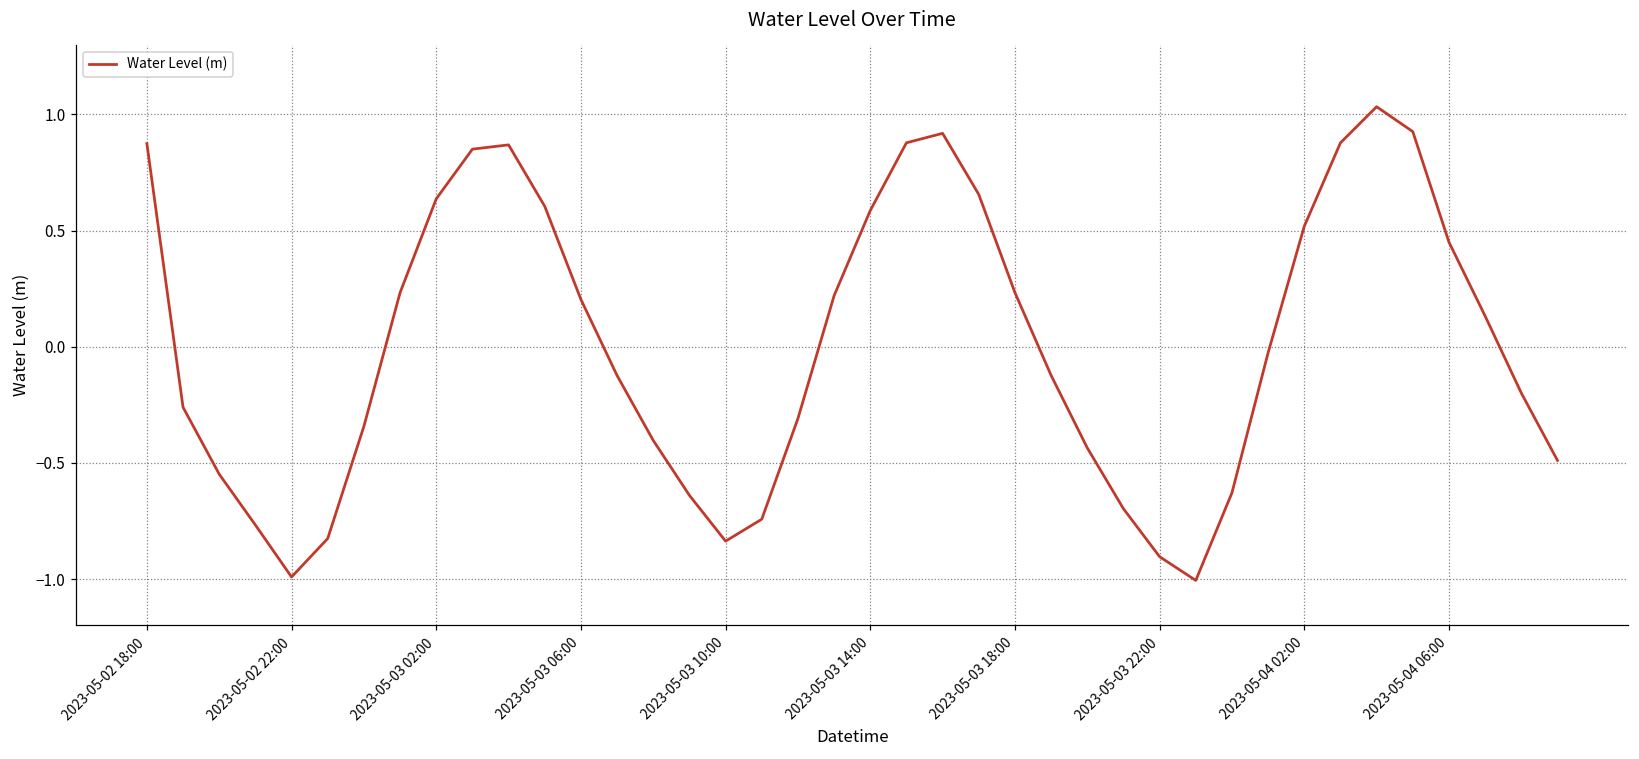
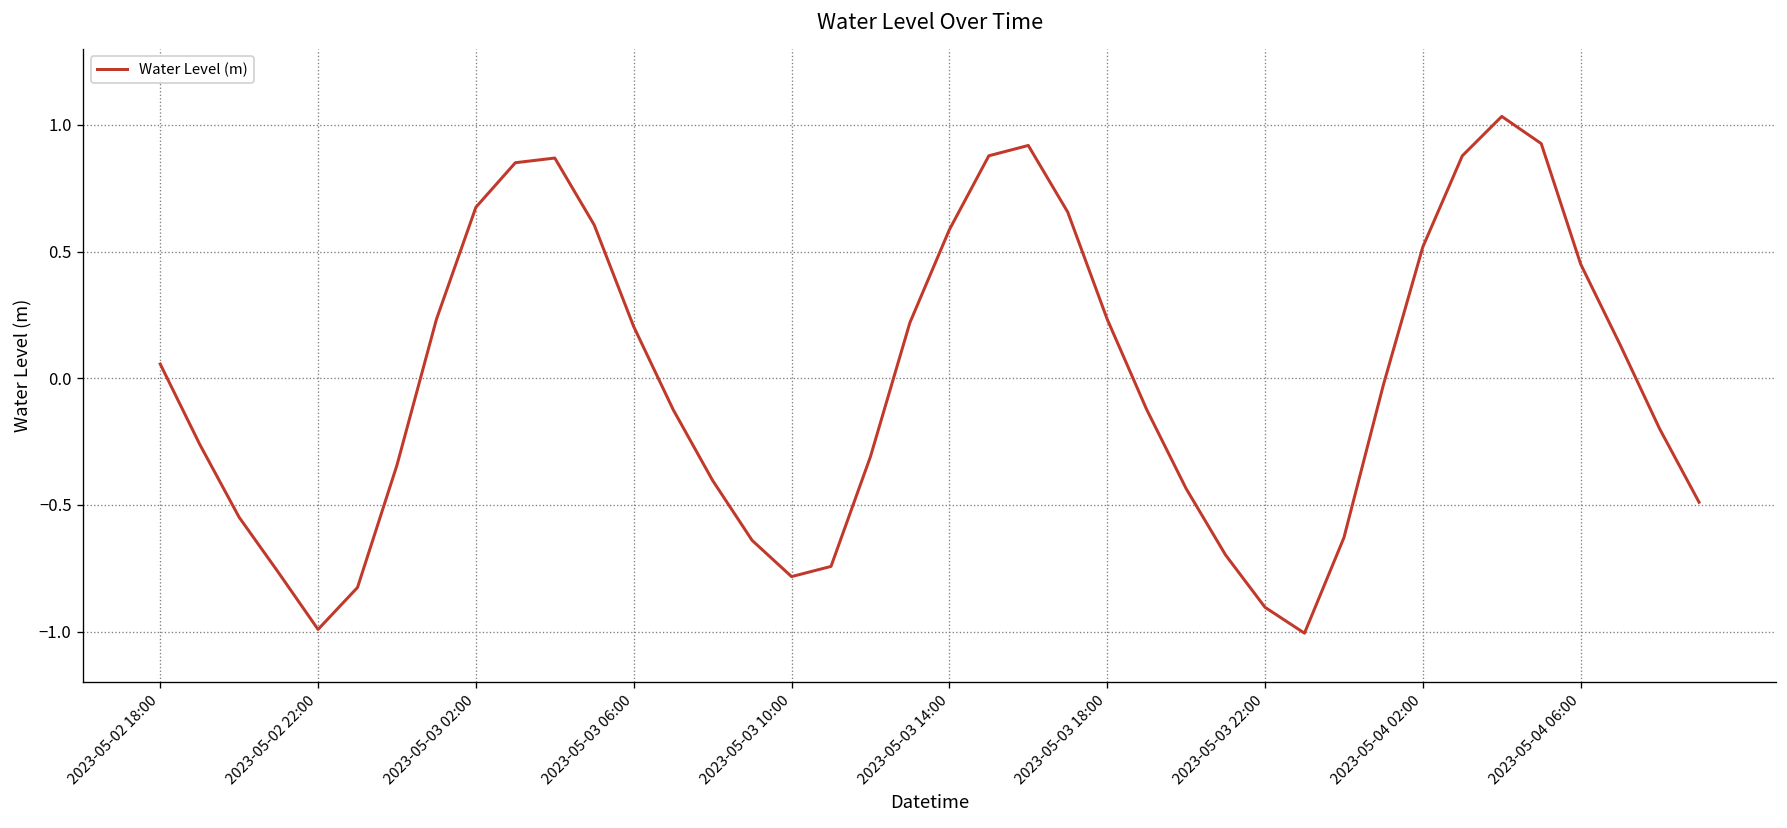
  {
-   "2023-05-02 18:00": 0.87,
+   "2023-05-02 18:00": 0.06,
    "2023-05-02 22:00": -0.99,
-   "2023-05-03 02:00": 0.64,
+   "2023-05-03 02:00": 0.67,
    "2023-05-03 06:00": 0.20,
-   "2023-05-03 10:00": -0.84,
+   "2023-05-03 10:00": -0.78,
    "2023-05-03 14:00": 0.59,
    "2023-05-03 18:00": 0.23,
    "2023-05-03 22:00": -0.90,
    "2023-05-04 02:00": 0.52,
    "2023-05-04 06:00": 0.45
  }
